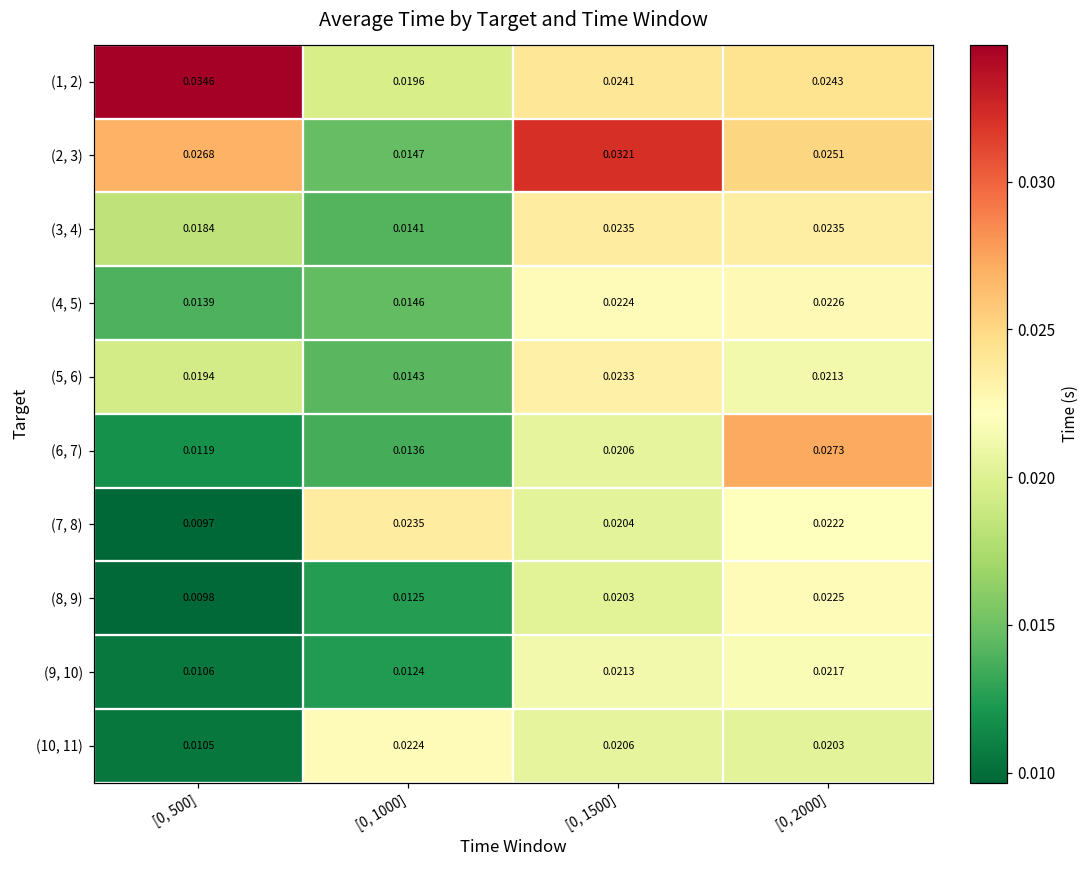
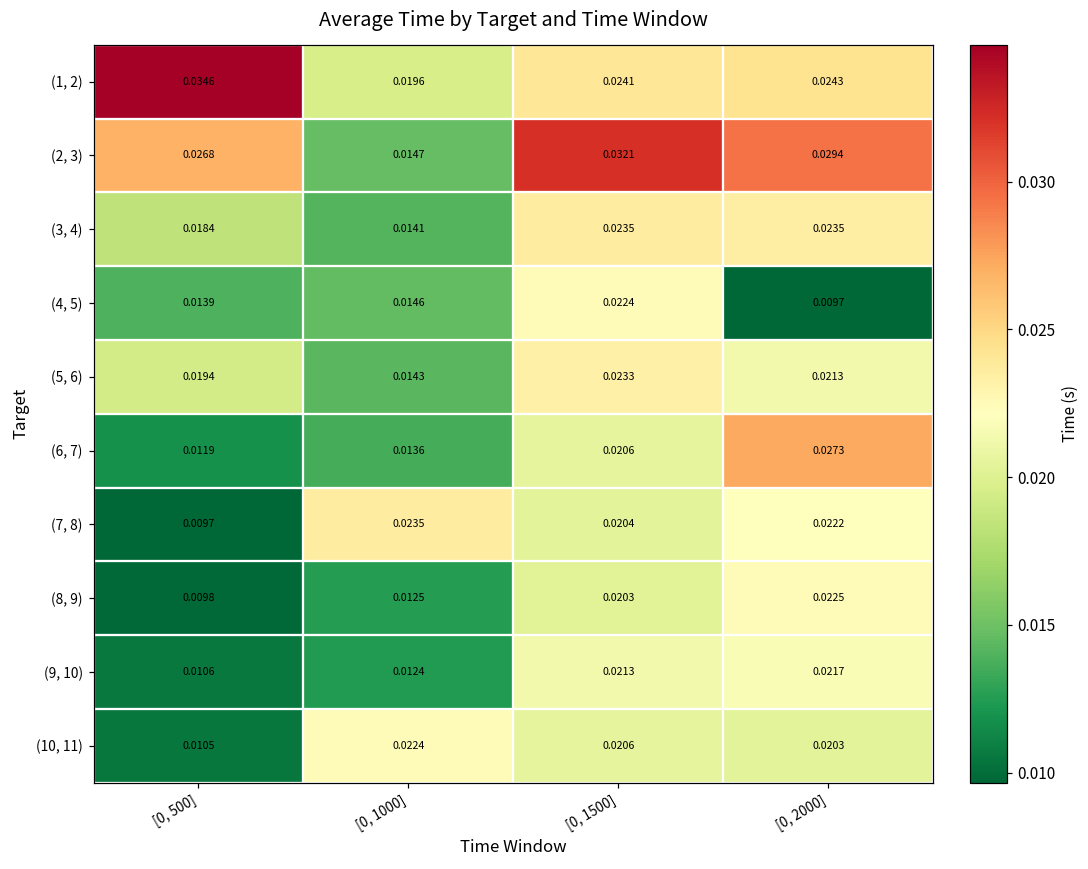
  {
    "(1, 2)": {
      "[0, 500]": 0.0346,
      "[0, 1000]": 0.0196,
      "[0, 1500]": 0.0241,
      "[0, 2000]": 0.0243
    },
    "(2, 3)": {
      "[0, 500]": 0.0268,
      "[0, 1000]": 0.0147,
      "[0, 1500]": 0.0321,
-     "[0, 2000]": 0.0251
+     "[0, 2000]": 0.0294
    },
    "(3, 4)": {
      "[0, 500]": 0.0184,
      "[0, 1000]": 0.0141,
      "[0, 1500]": 0.0235,
      "[0, 2000]": 0.0235
    },
    "(4, 5)": {
      "[0, 500]": 0.0139,
      "[0, 1000]": 0.0146,
      "[0, 1500]": 0.0224,
-     "[0, 2000]": 0.0226
+     "[0, 2000]": 0.0097
    },
    "(5, 6)": {
      "[0, 500]": 0.0194,
      "[0, 1000]": 0.0143,
      "[0, 1500]": 0.0233,
      "[0, 2000]": 0.0213
    },
    "(6, 7)": {
      "[0, 500]": 0.0119,
      "[0, 1000]": 0.0136,
      "[0, 1500]": 0.0206,
      "[0, 2000]": 0.0273
    },
    "(7, 8)": {
      "[0, 500]": 0.0097,
      "[0, 1000]": 0.0235,
      "[0, 1500]": 0.0204,
      "[0, 2000]": 0.0222
    },
    "(8, 9)": {
      "[0, 500]": 0.0098,
      "[0, 1000]": 0.0125,
      "[0, 1500]": 0.0203,
      "[0, 2000]": 0.0225
    },
    "(9, 10)": {
      "[0, 500]": 0.0106,
      "[0, 1000]": 0.0124,
      "[0, 1500]": 0.0213,
      "[0, 2000]": 0.0217
    },
    "(10, 11)": {
      "[0, 500]": 0.0105,
      "[0, 1000]": 0.0224,
      "[0, 1500]": 0.0206,
      "[0, 2000]": 0.0203
    }
  }
